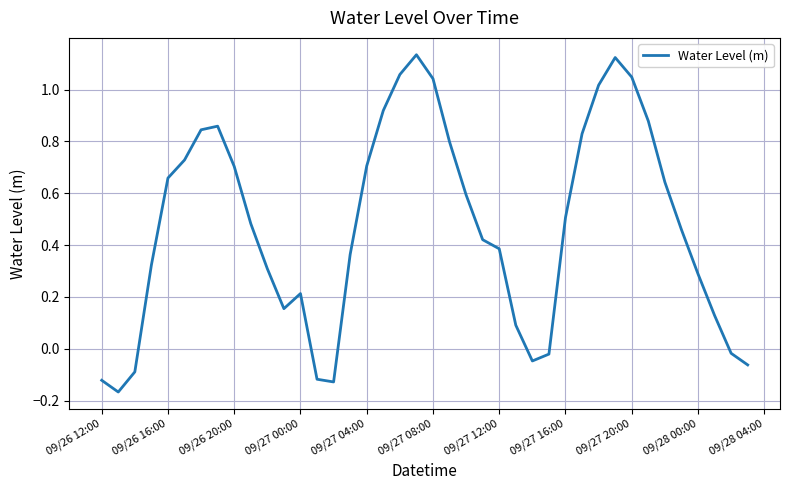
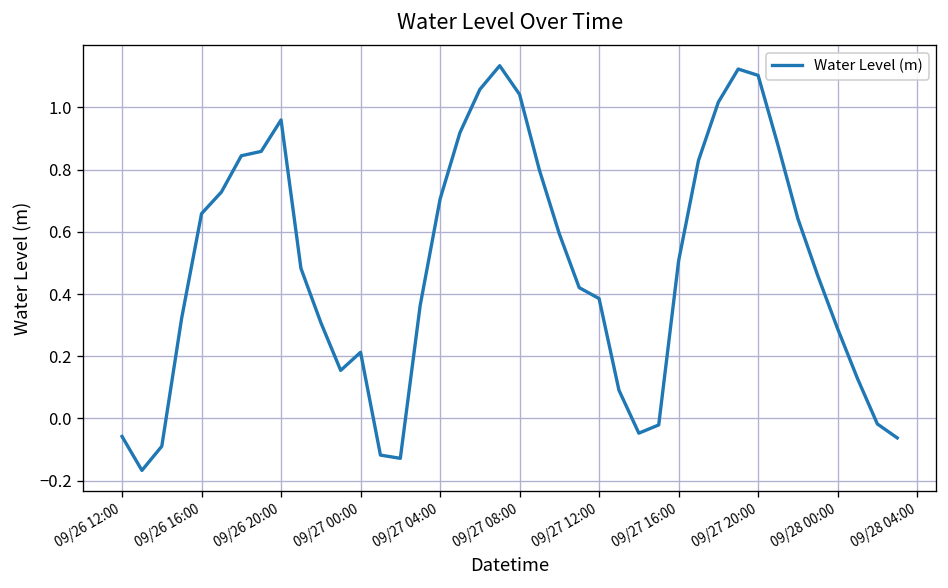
  {
-   "09/26 12:00": -0.12,
+   "09/26 12:00": -0.06,
    "09/26 16:00": 0.66,
-   "09/26 20:00": 0.70,
+   "09/26 20:00": 0.96,
    "09/27 00:00": 0.21,
    "09/27 04:00": 0.71,
    "09/27 08:00": 1.04,
    "09/27 12:00": 0.39,
    "09/27 16:00": 0.51,
-   "09/27 20:00": 1.05,
+   "09/27 20:00": 1.10,
    "09/28 00:00": 0.29
  }
